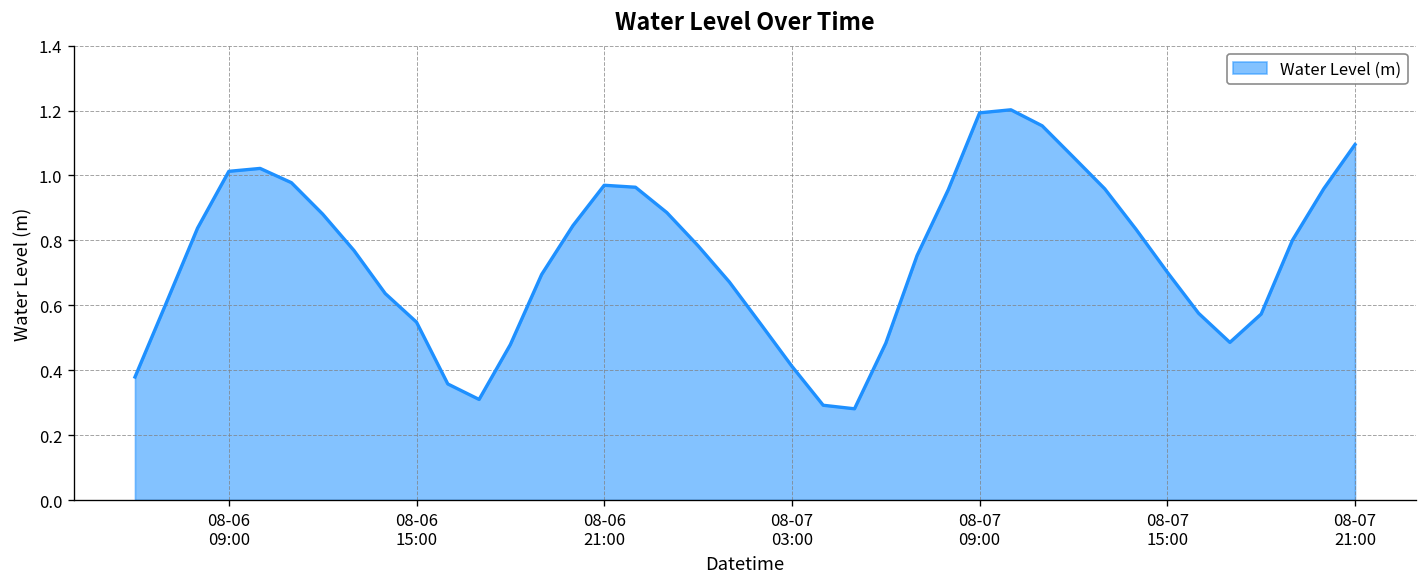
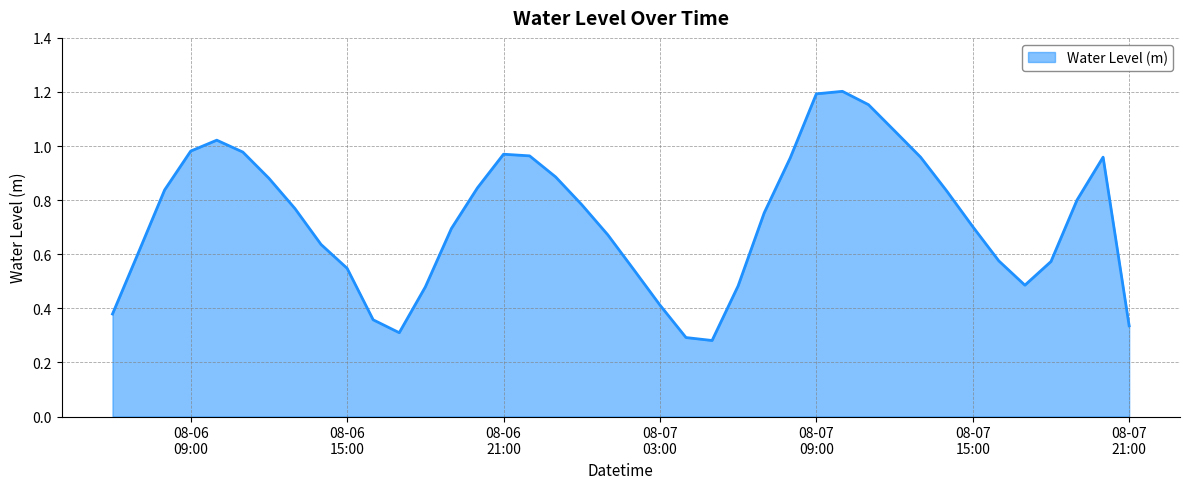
  {
-   "08-06 09:00": 1.01,
+   "08-06 09:00": 0.98,
    "08-06 15:00": 0.55,
    "08-06 21:00": 0.97,
    "08-07 03:00": 0.41,
    "08-07 09:00": 1.19,
    "08-07 15:00": 0.70,
-   "08-07 21:00": 1.10
+   "08-07 21:00": 0.34
  }
